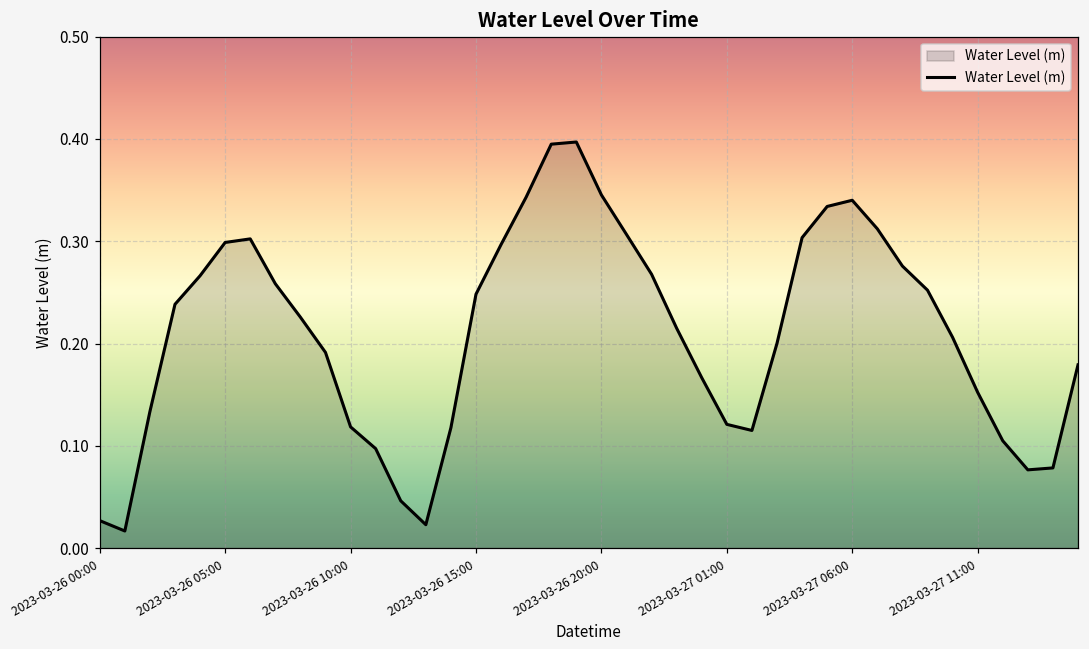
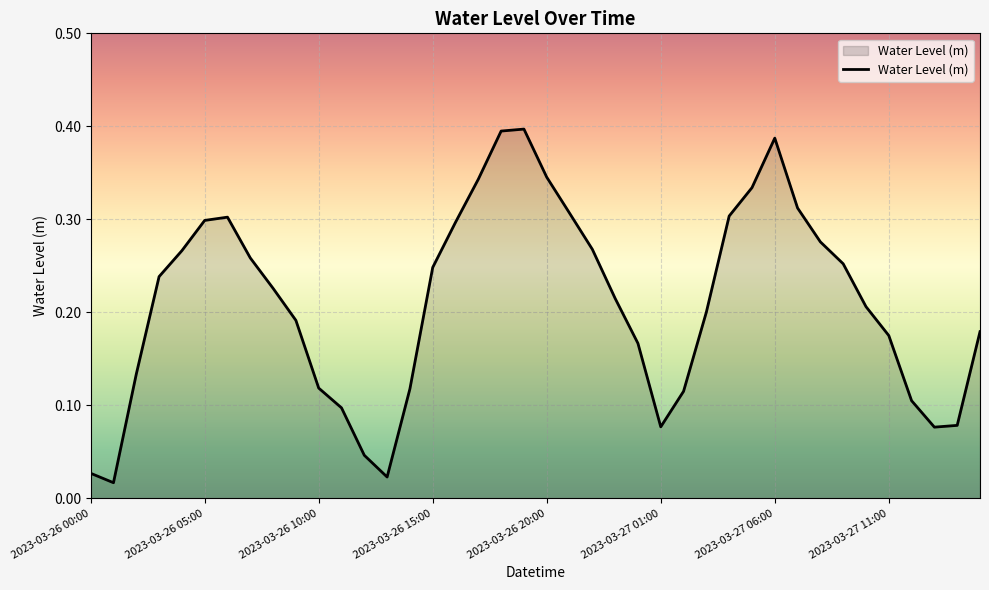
  {
    "2023-03-26 00:00": 0.03,
    "2023-03-26 05:00": 0.30,
    "2023-03-26 10:00": 0.12,
    "2023-03-26 15:00": 0.25,
    "2023-03-26 20:00": 0.35,
-   "2023-03-27 01:00": 0.12,
-   "2023-03-27 06:00": 0.34,
-   "2023-03-27 11:00": 0.15
+   "2023-03-27 01:00": 0.08,
+   "2023-03-27 06:00": 0.39,
+   "2023-03-27 11:00": 0.18
  }
